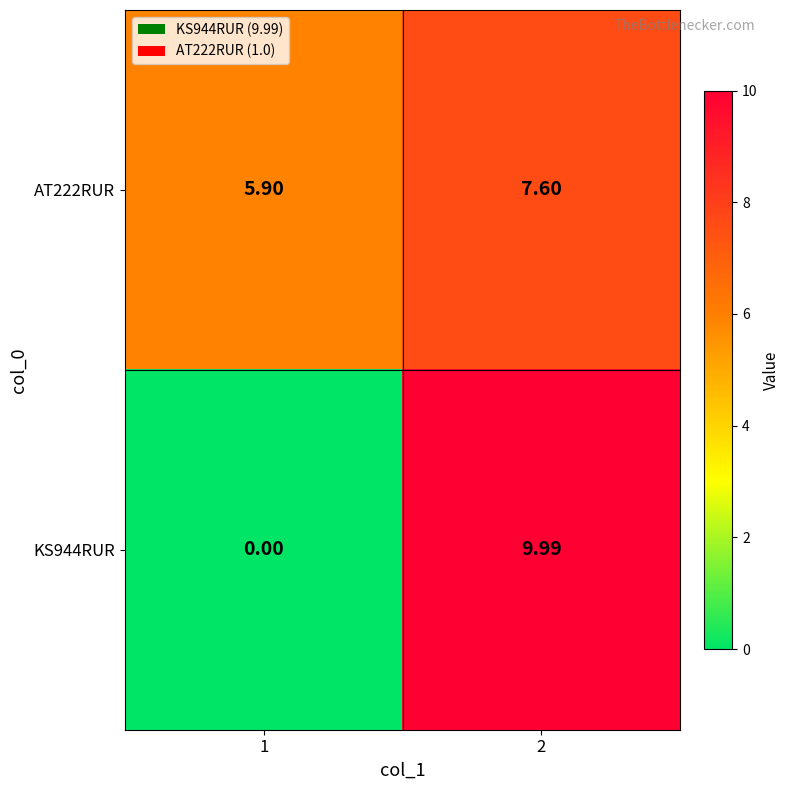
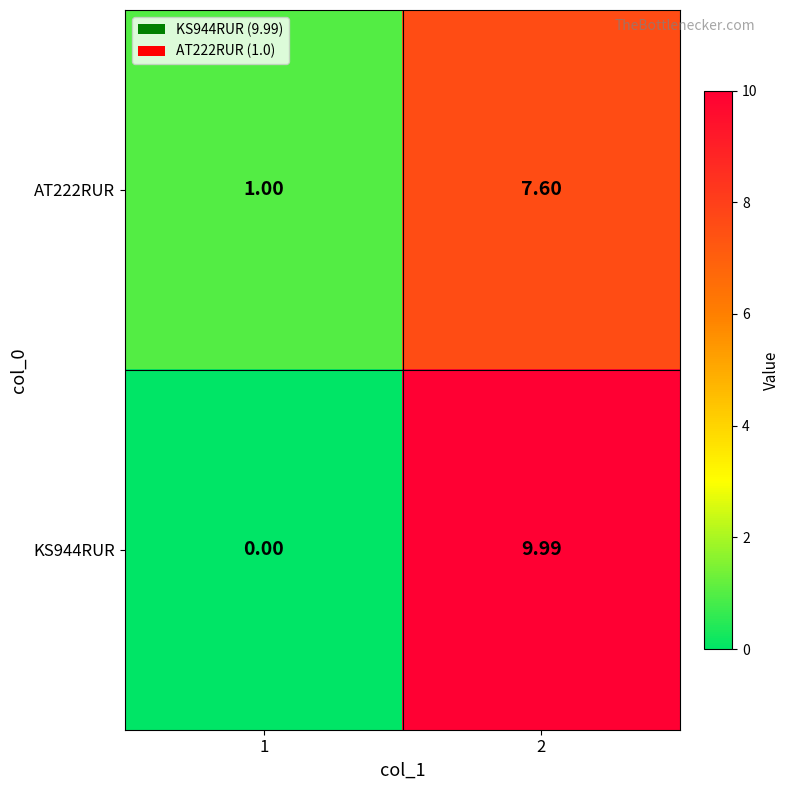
  {
    "AT222RUR": {
-     "1": 5.90,
+     "1": 1.00,
      "2": 7.60
    },
    "KS944RUR": {
      "1": 0.00,
      "2": 9.99
    }
  }
